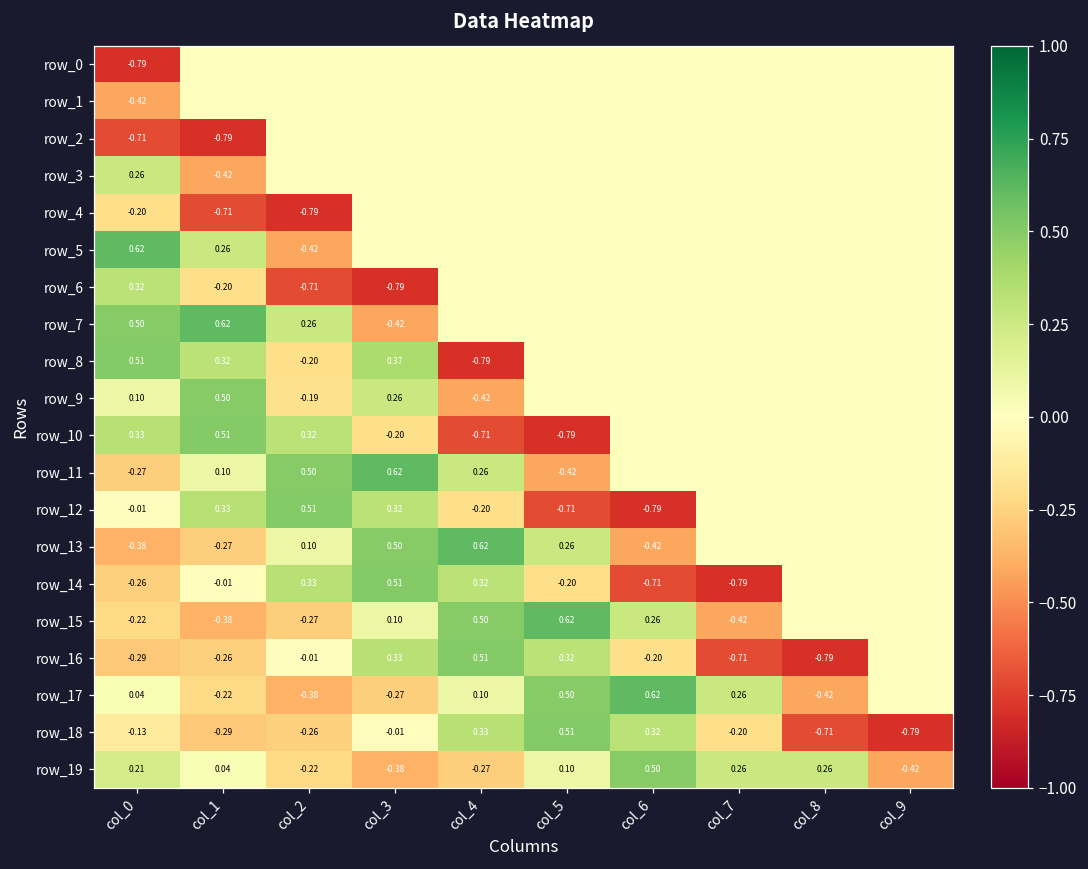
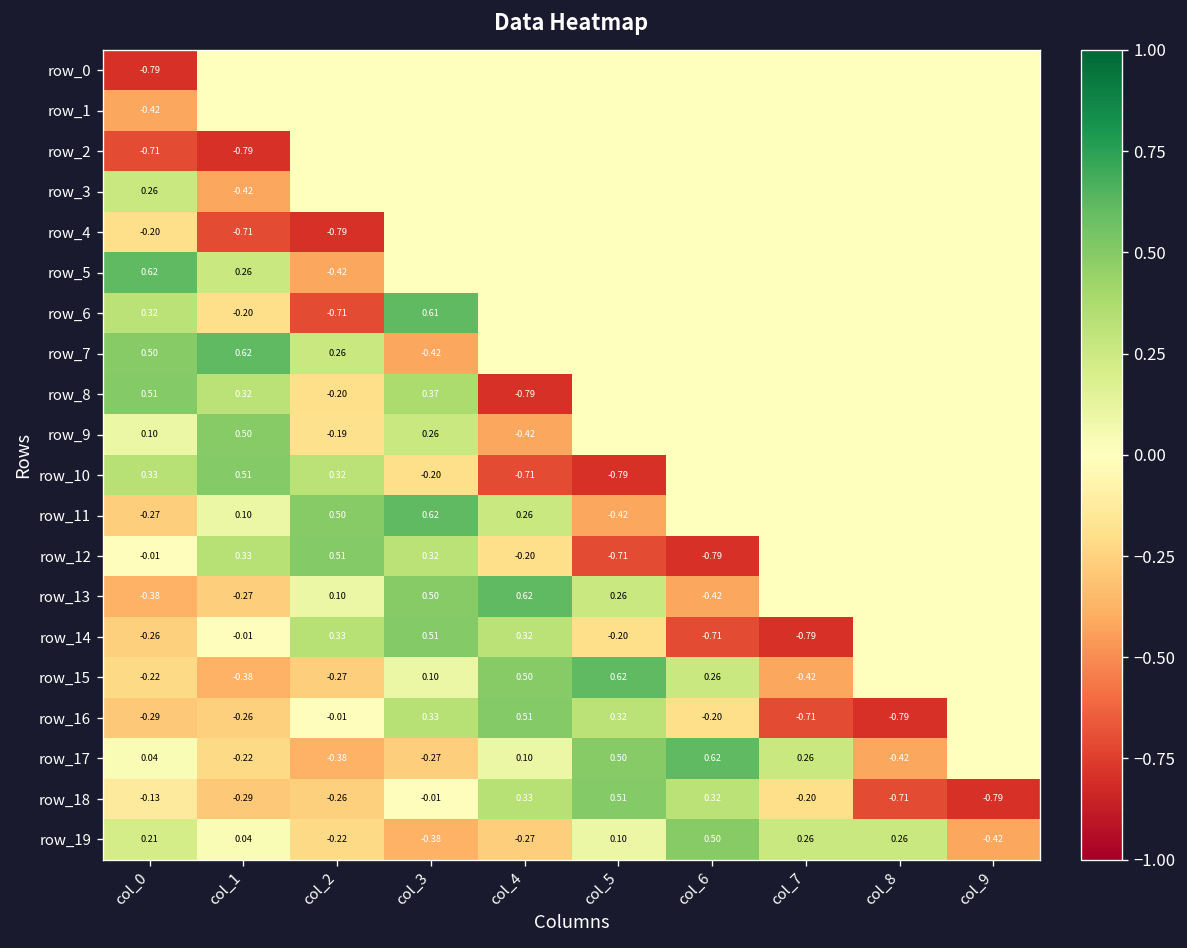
  {
    "row_0": {
      "col_0": -0.79
    },
    "row_1": {
      "col_0": -0.42
    },
    "row_2": {
      "col_0": -0.71,
      "col_1": -0.79
    },
    "row_3": {
      "col_0": 0.26,
      "col_1": -0.42
    },
    "row_4": {
      "col_0": -0.20,
      "col_1": -0.71,
      "col_2": -0.79
    },
    "row_5": {
      "col_0": 0.62,
      "col_1": 0.26,
      "col_2": -0.42
    },
    "row_6": {
      "col_0": 0.32,
      "col_1": -0.20,
      "col_2": -0.71,
-     "col_3": -0.79
+     "col_3": 0.61
    },
    "row_7": {
      "col_0": 0.50,
      "col_1": 0.62,
      "col_2": 0.26,
      "col_3": -0.42
    },
    "row_8": {
      "col_0": 0.51,
      "col_1": 0.32,
      "col_2": -0.20,
      "col_3": 0.37,
      "col_4": -0.79
    },
    "row_9": {
      "col_0": 0.10,
      "col_1": 0.50,
      "col_2": -0.19,
      "col_3": 0.26,
      "col_4": -0.42
    },
    "row_10": {
      "col_0": 0.33,
      "col_1": 0.51,
      "col_2": 0.32,
      "col_3": -0.20,
      "col_4": -0.71,
      "col_5": -0.79
    },
    "row_11": {
      "col_0": -0.27,
      "col_1": 0.10,
      "col_2": 0.50,
      "col_3": 0.62,
      "col_4": 0.26,
      "col_5": -0.42
    },
    "row_12": {
      "col_0": -0.01,
      "col_1": 0.33,
      "col_2": 0.51,
      "col_3": 0.32,
      "col_4": -0.20,
      "col_5": -0.71,
      "col_6": -0.79
    },
    "row_13": {
      "col_0": -0.38,
      "col_1": -0.27,
      "col_2": 0.10,
      "col_3": 0.50,
      "col_4": 0.62,
      "col_5": 0.26,
      "col_6": -0.42
    },
    "row_14": {
      "col_0": -0.26,
      "col_1": -0.01,
      "col_2": 0.33,
      "col_3": 0.51,
      "col_4": 0.32,
      "col_5": -0.20,
      "col_6": -0.71,
      "col_7": -0.79
    },
    "row_15": {
      "col_0": -0.22,
      "col_1": -0.38,
      "col_2": -0.27,
      "col_3": 0.10,
      "col_4": 0.50,
      "col_5": 0.62,
      "col_6": 0.26,
      "col_7": -0.42
    },
    "row_16": {
      "col_0": -0.29,
      "col_1": -0.26,
      "col_2": -0.01,
      "col_3": 0.33,
      "col_4": 0.51,
      "col_5": 0.32,
      "col_6": -0.20,
      "col_7": -0.71,
      "col_8": -0.79
    },
    "row_17": {
      "col_0": 0.04,
      "col_1": -0.22,
      "col_2": -0.38,
      "col_3": -0.27,
      "col_4": 0.10,
      "col_5": 0.50,
      "col_6": 0.62,
      "col_7": 0.26,
      "col_8": -0.42
    },
    "row_18": {
      "col_0": -0.13,
      "col_1": -0.29,
      "col_2": -0.26,
      "col_3": -0.01,
      "col_4": 0.33,
      "col_5": 0.51,
      "col_6": 0.32,
      "col_7": -0.20,
      "col_8": -0.71,
      "col_9": -0.79
    },
    "row_19": {
      "col_0": 0.21,
      "col_1": 0.04,
      "col_2": -0.22,
      "col_3": -0.38,
      "col_4": -0.27,
      "col_5": 0.10,
      "col_6": 0.50,
      "col_7": 0.26,
      "col_8": 0.26,
      "col_9": -0.42
    }
  }
